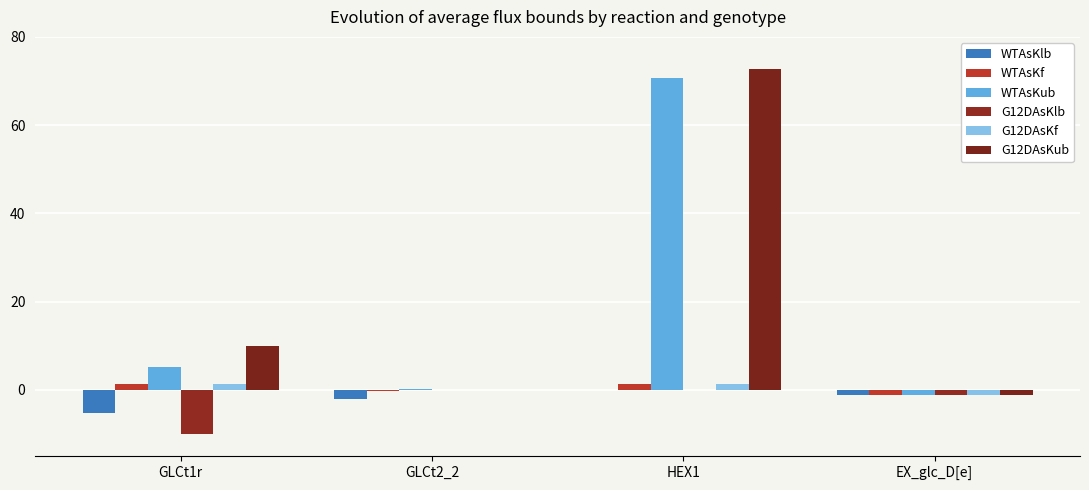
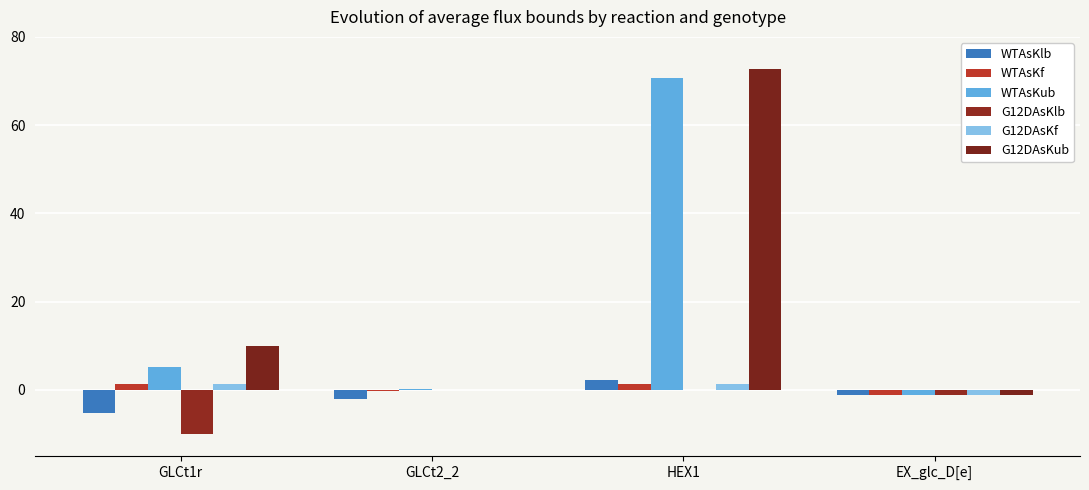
  {
    "WTAsKlb": {
      "GLCt1r": -5,
      "GLCt2_2": -2,
-     "HEX1": 0,
+     "HEX1": 2,
      "EX_glc_D[e]": -1
    }
  }
